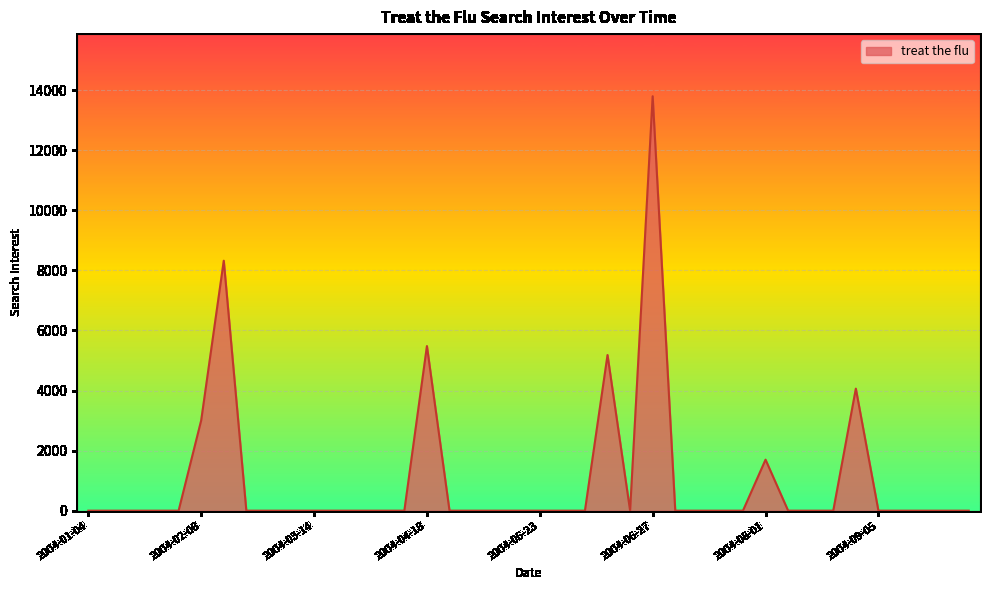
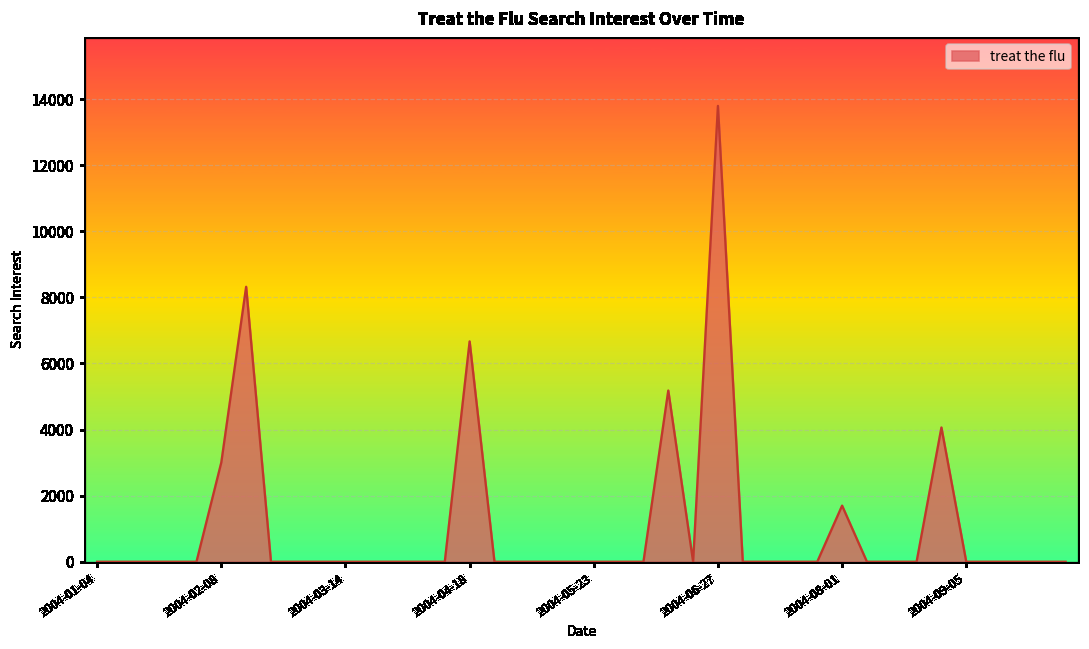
  {
    "2004-01-04": 0,
    "2004-02-08": 3000,
    "2004-03-14": 0,
-   "2004-04-18": 5500,
+   "2004-04-18": 6700,
    "2004-05-23": 0,
    "2004-06-27": 13800,
    "2004-08-01": 1700,
    "2004-09-05": 0
  }
